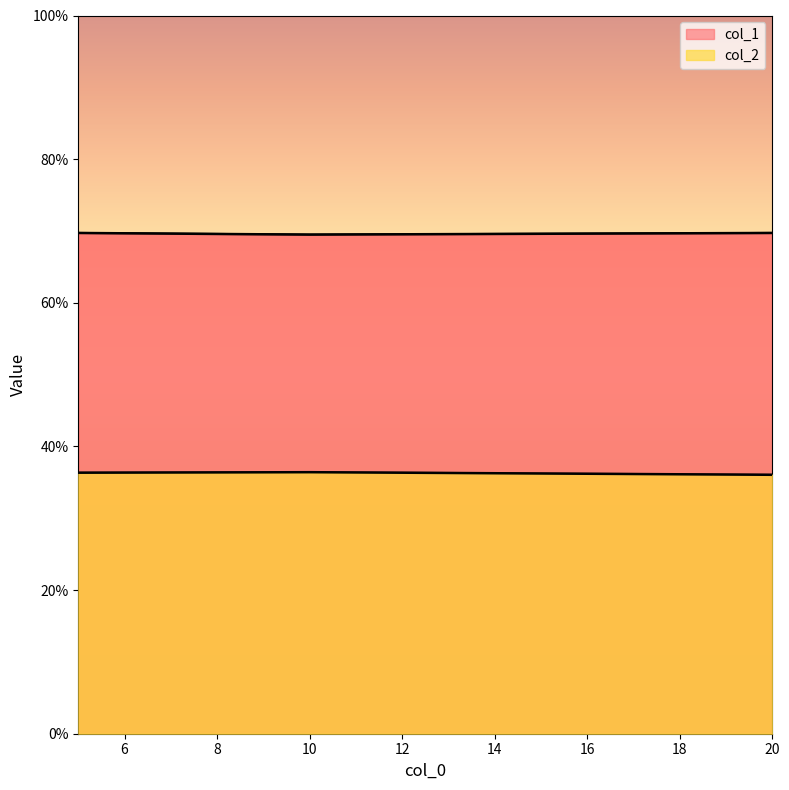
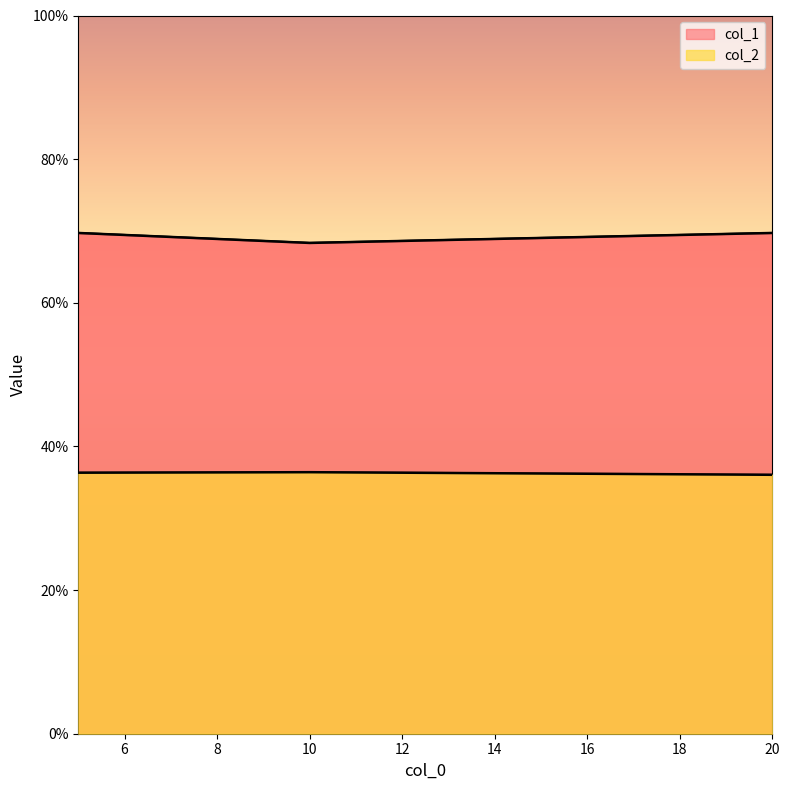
  {
    "col_1": {
-     "10": "69%",
+     "10": "68%",
      "20": "70%"
    },
    "col_2": {
      "10": "36%",
      "20": "36%"
    }
  }
